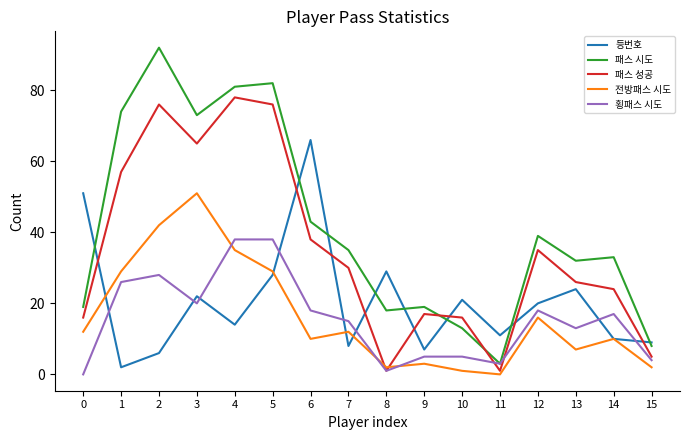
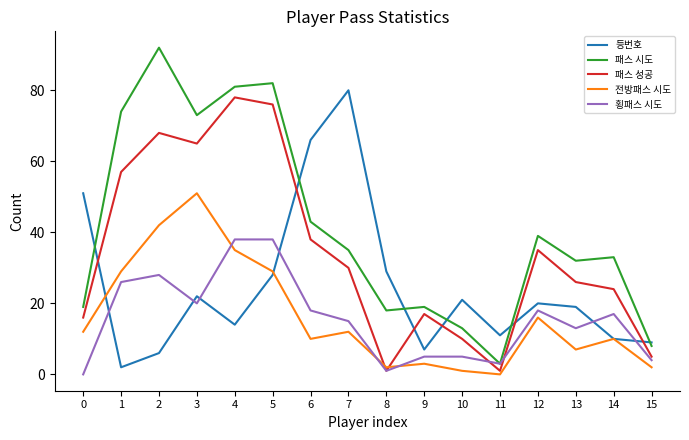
  {
    "등번호": {
      "0": 51,
      "1": 2,
      "2": 6,
      "3": 22,
      "4": 14,
      "5": 28,
      "6": 66,
-     "7": 8,
+     "7": 80,
      "8": 29,
      "9": 7,
      "10": 21,
      "11": 11,
      "12": 20,
-     "13": 24,
+     "13": 19,
      "15": 9
    },
    "패스 시도": {
      "0": 19,
      "1": 74,
      "2": 92,
      "3": 73,
      "4": 81,
      "5": 82,
      "6": 43,
      "7": 35,
      "8": 18,
      "9": 19,
      "10": 13,
      "12": 39,
      "13": 32,
      "14": 33,
      "15": 8
    },
    "패스 성공": {
      "0": 16,
      "1": 57,
-     "2": 76,
+     "2": 68,
      "3": 65,
      "4": 78,
      "5": 76,
      "6": 38,
      "7": 30,
      "9": 17,
-     "10": 16,
+     "10": 10,
      "11": 1,
      "12": 35,
      "13": 26,
      "14": 24,
      "15": 5
    },
    "전방패스 시도": {
      "0": 12,
      "1": 29,
      "2": 42,
      "3": 51,
      "4": 35,
      "5": 29,
      "6": 10,
      "7": 12,
      "8": 2,
      "9": 3,
      "10": 1,
      "11": 0,
      "12": 16,
      "13": 7,
      "15": 2
    },
    "횡패스 시도": {
      "0": 0,
      "1": 26,
      "2": 28,
      "3": 20,
      "4": 38,
      "5": 38,
      "6": 18,
      "7": 15,
      "9": 5,
      "10": 5,
      "12": 18,
      "13": 13,
      "14": 17,
      "15": 4
    }
  }
